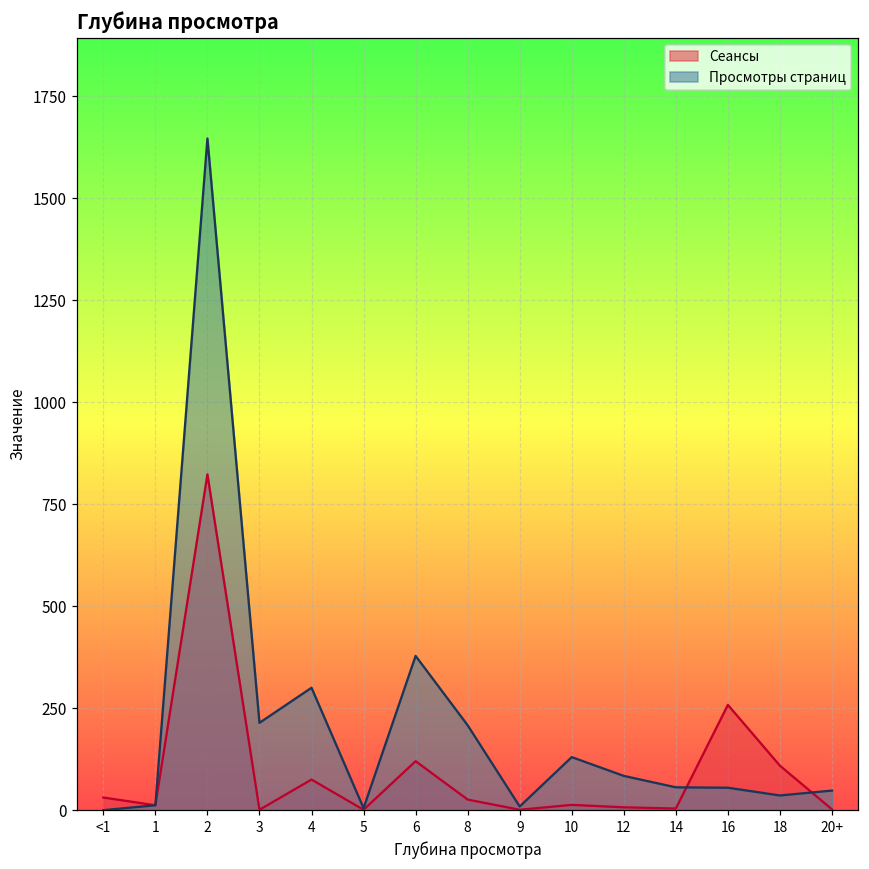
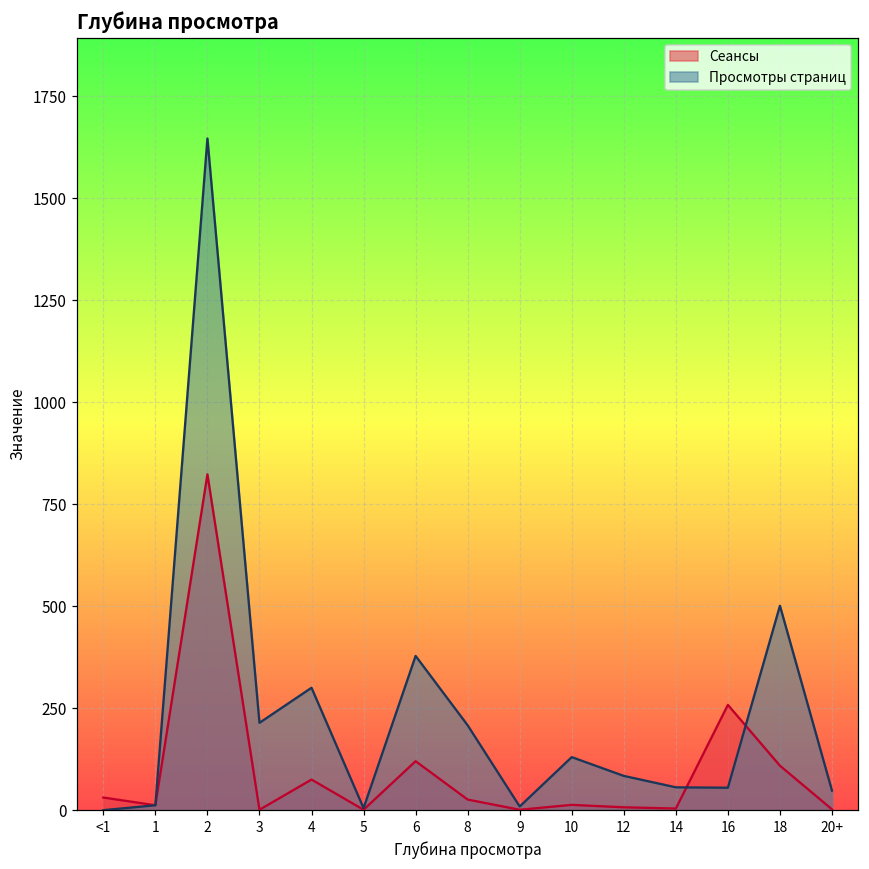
  {
    "Сеансы": {
      "<1": 30,
      "2": 820,
      "3": 0,
      "4": 80,
      "6": 120,
      "8": 30,
      "9": 0,
      "10": 10,
      "12": 10,
      "14": 0,
      "16": 260,
      "18": 110,
      "20+": 0
    },
    "Просмотры страниц": {
      "<1": 0,
      "2": 1650,
      "3": 210,
      "4": 300,
      "6": 380,
      "8": 210,
      "9": 10,
      "10": 130,
      "12": 80,
      "14": 60,
      "16": 60,
-     "18": 40,
+     "18": 500,
      "20+": 50
    }
  }
